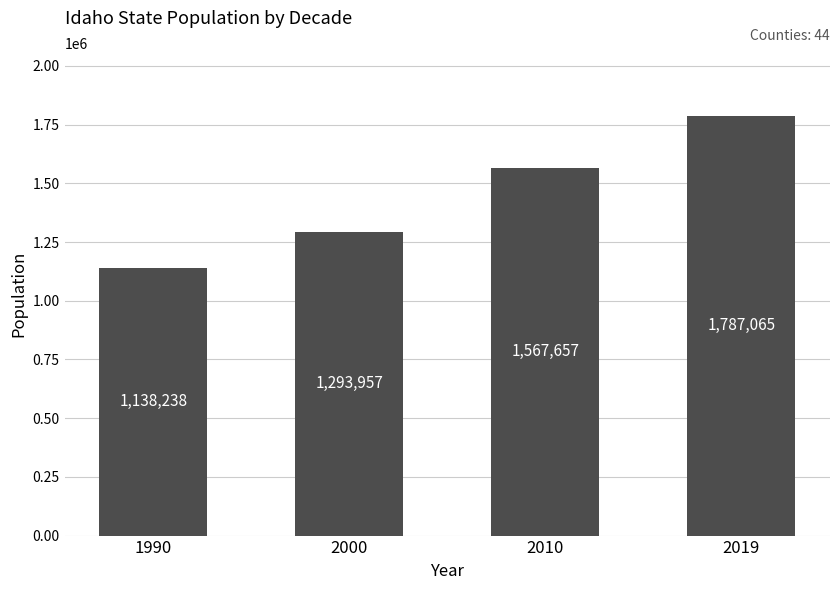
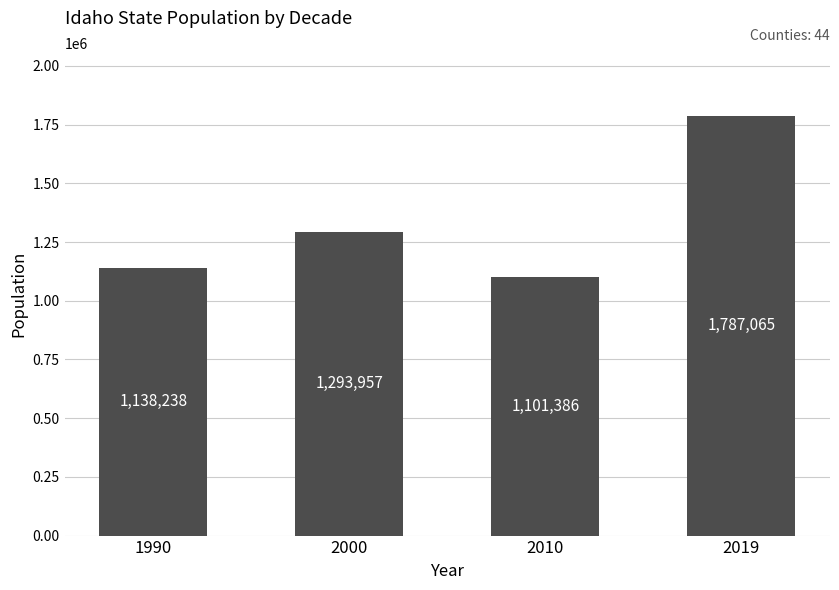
  {
    "1990": "1,138,238",
    "2000": "1,293,957",
-   "2010": "1,567,657",
+   "2010": "1,101,386",
    "2019": "1,787,065"
  }
